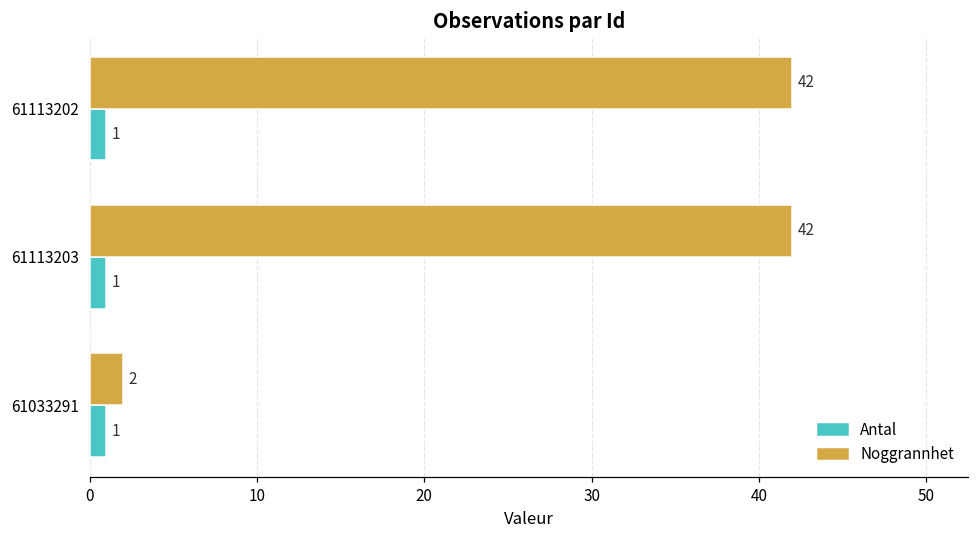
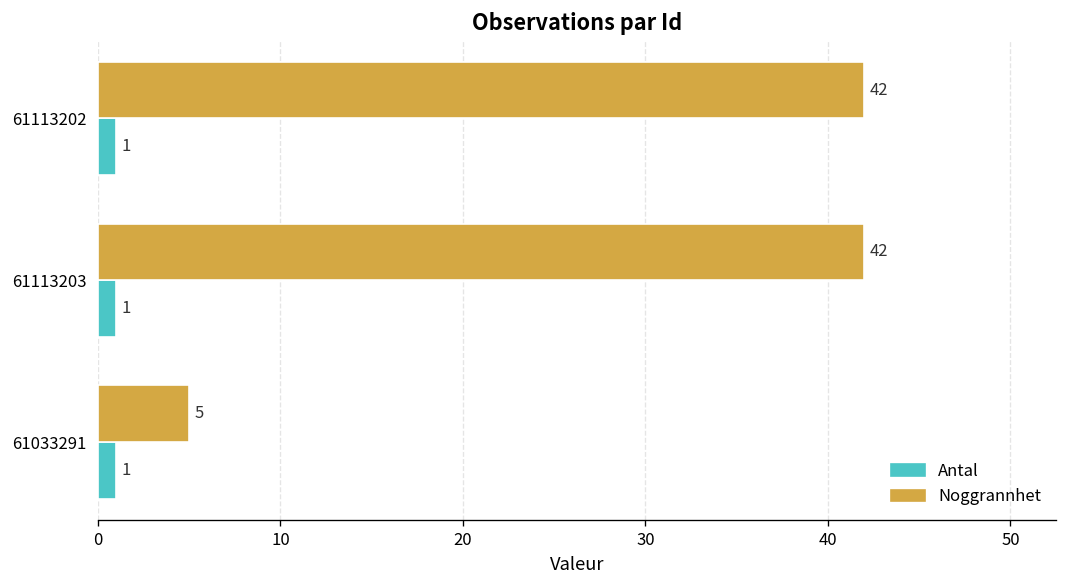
  {
    "Antal": {
      "61113202": 1,
      "61113203": 1,
      "61033291": 1
    },
    "Noggrannhet": {
      "61113202": 42,
      "61113203": 42,
-     "61033291": 2
+     "61033291": 5
    }
  }
